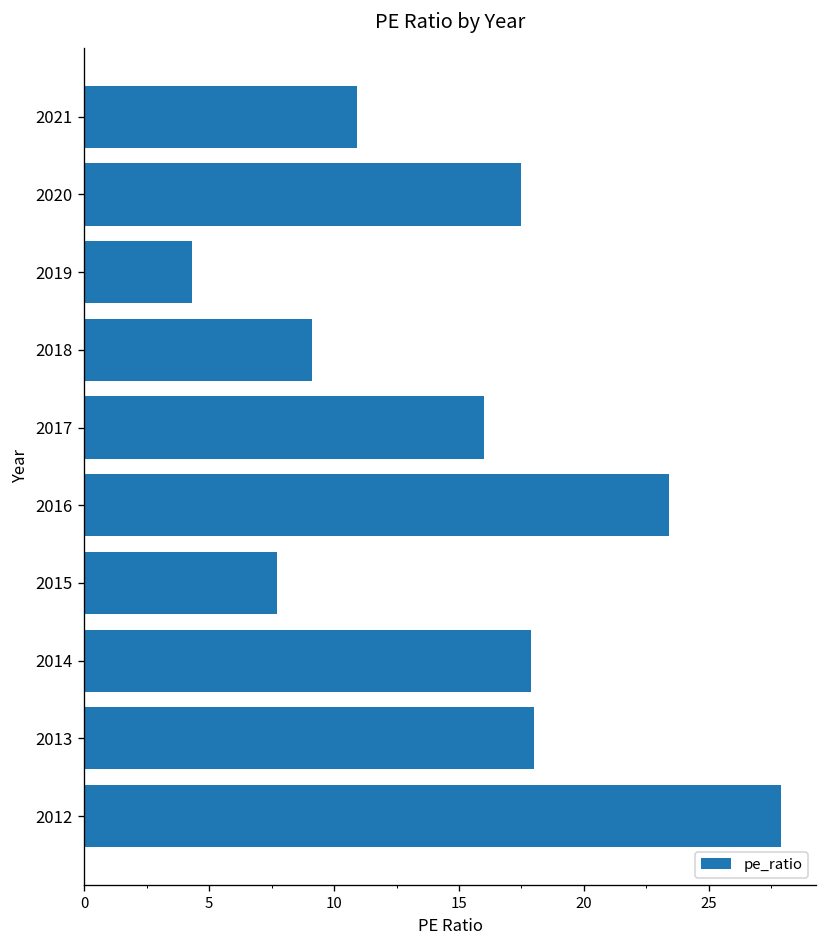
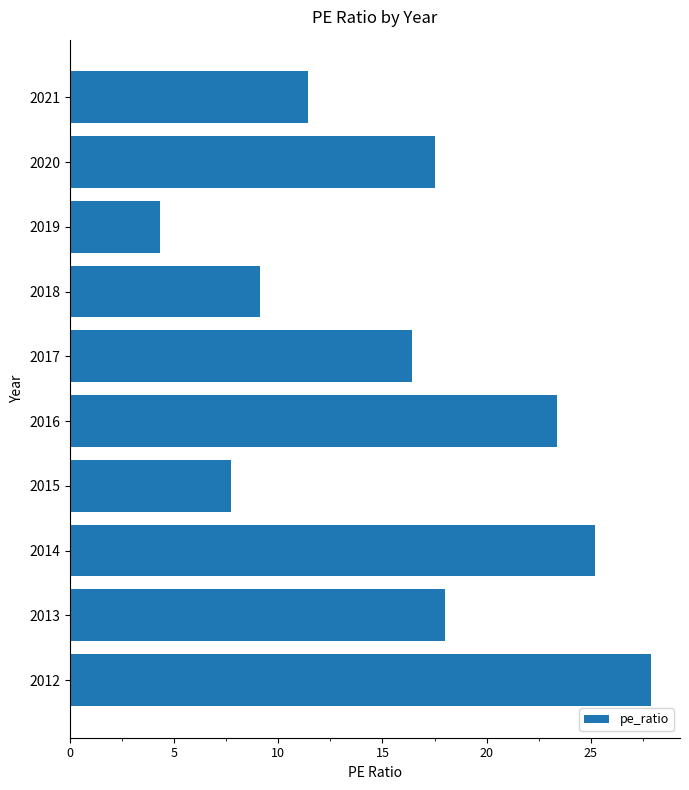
  {
-   "2021": 10.9,
+   "2021": 11.4,
    "2020": 17.5,
    "2019": 4.3,
    "2018": 9.1,
-   "2017": 16.0,
+   "2017": 16.4,
    "2016": 23.4,
    "2015": 7.7,
-   "2014": 17.9,
+   "2014": 25.2,
    "2013": 18.0,
    "2012": 27.9
  }
